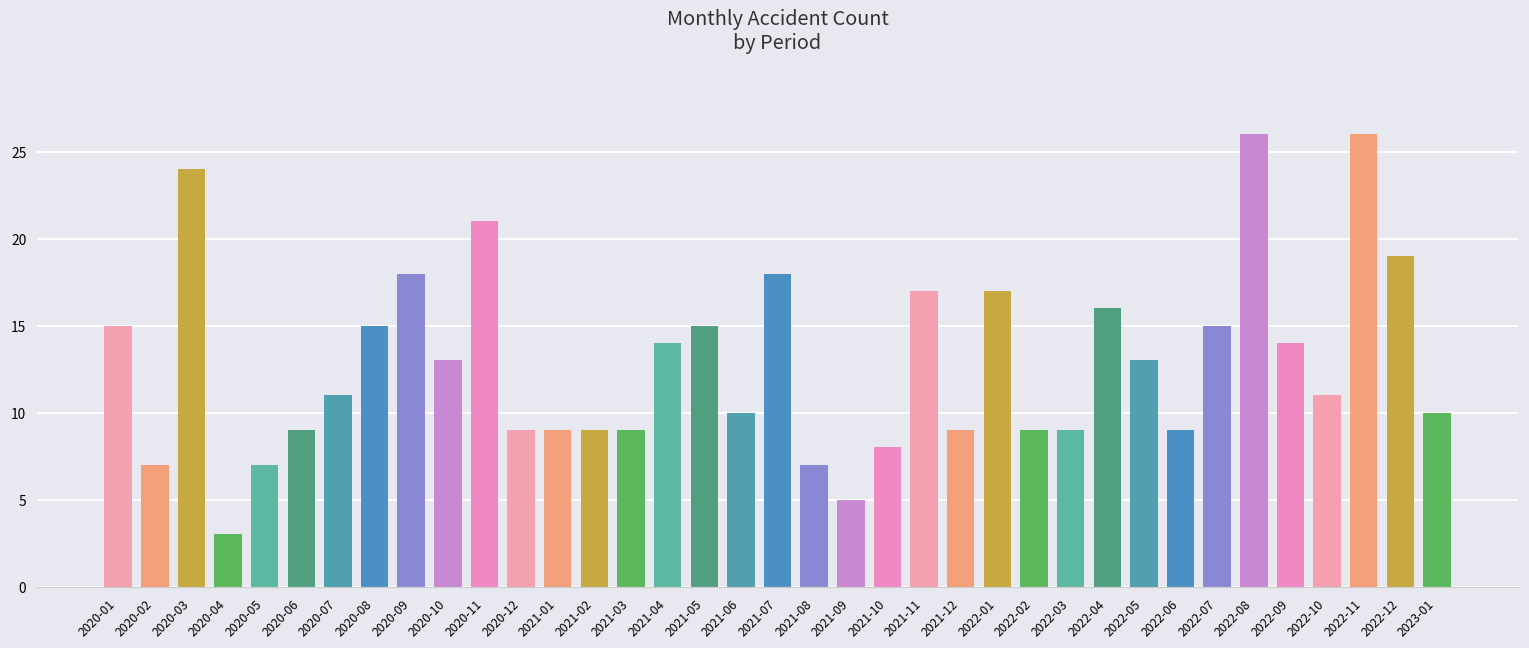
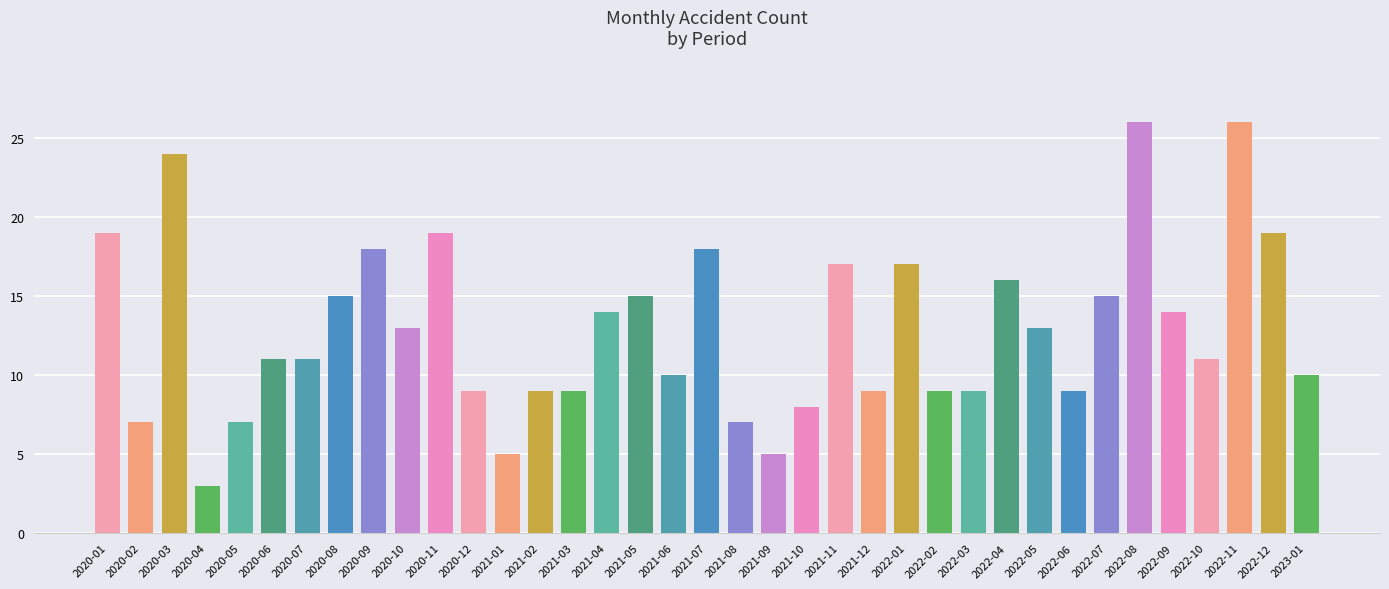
  {
-   "2020-01": 15,
+   "2020-01": 19,
    "2020-02": 7,
    "2020-03": 24,
    "2020-04": 3,
    "2020-05": 7,
-   "2020-06": 9,
+   "2020-06": 11,
    "2020-07": 11,
    "2020-08": 15,
    "2020-09": 18,
    "2020-10": 13,
-   "2020-11": 21,
+   "2020-11": 19,
    "2020-12": 9,
-   "2021-01": 9,
+   "2021-01": 5,
    "2021-02": 9,
    "2021-03": 9,
    "2021-04": 14,
    "2021-05": 15,
    "2021-06": 10,
    "2021-07": 18,
    "2021-08": 7,
    "2021-09": 5,
    "2021-10": 8,
    "2021-11": 17,
    "2021-12": 9,
    "2022-01": 17,
    "2022-02": 9,
    "2022-03": 9,
    "2022-04": 16,
    "2022-05": 13,
    "2022-06": 9,
    "2022-07": 15,
    "2022-08": 26,
    "2022-09": 14,
    "2022-10": 11,
    "2022-11": 26,
    "2022-12": 19,
    "2023-01": 10
  }
